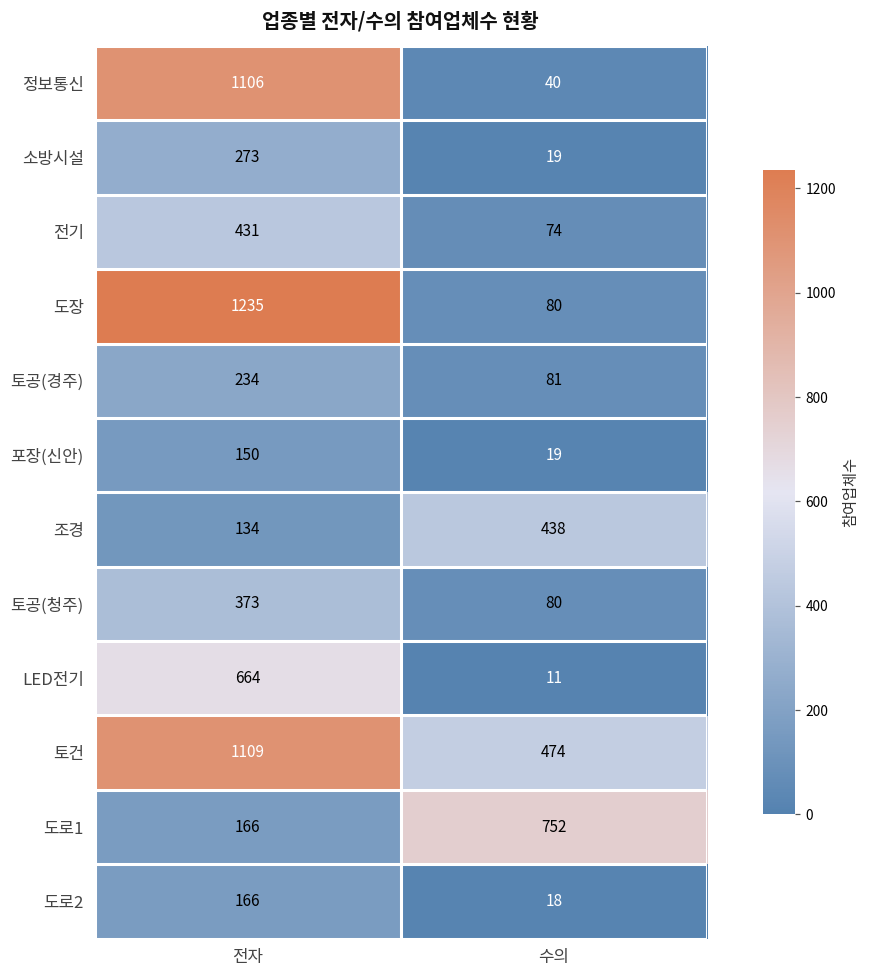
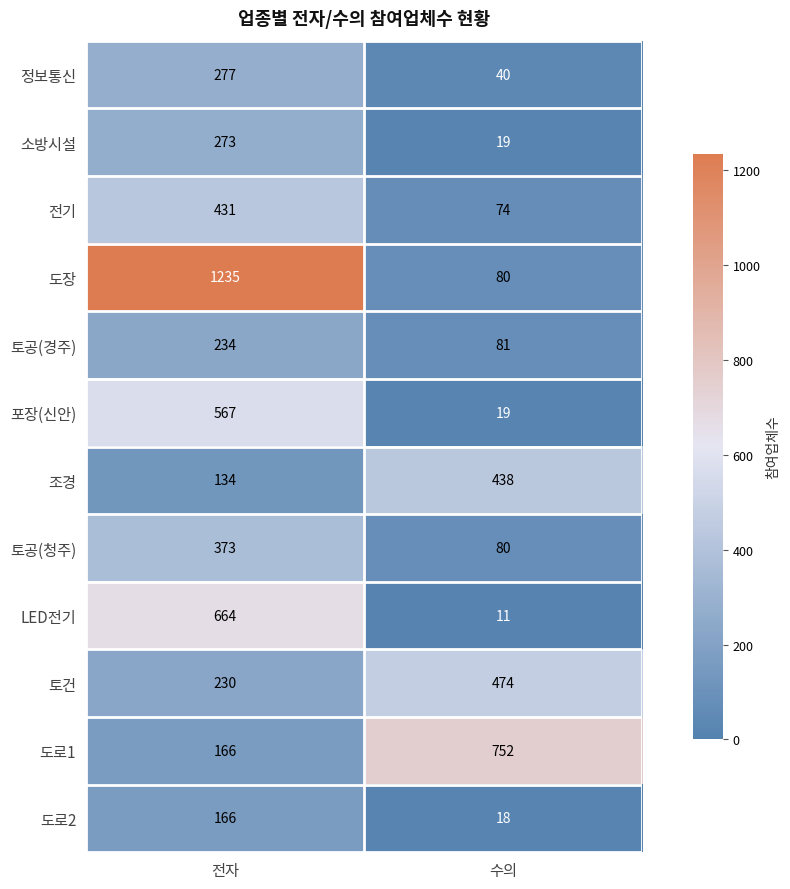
  {
    "정보통신": {
-     "전자": 1106,
+     "전자": 277,
      "수의": 40
    },
    "소방시설": {
      "전자": 273,
      "수의": 19
    },
    "전기": {
      "전자": 431,
      "수의": 74
    },
    "도장": {
      "전자": 1235,
      "수의": 80
    },
    "토공(경주)": {
      "전자": 234,
      "수의": 81
    },
    "포장(신안)": {
-     "전자": 150,
+     "전자": 567,
      "수의": 19
    },
    "조경": {
      "전자": 134,
      "수의": 438
    },
    "토공(청주)": {
      "전자": 373,
      "수의": 80
    },
    "LED전기": {
      "전자": 664,
      "수의": 11
    },
    "토건": {
-     "전자": 1109,
+     "전자": 230,
      "수의": 474
    },
    "도로1": {
      "전자": 166,
      "수의": 752
    },
    "도로2": {
      "전자": 166,
      "수의": 18
    }
  }
